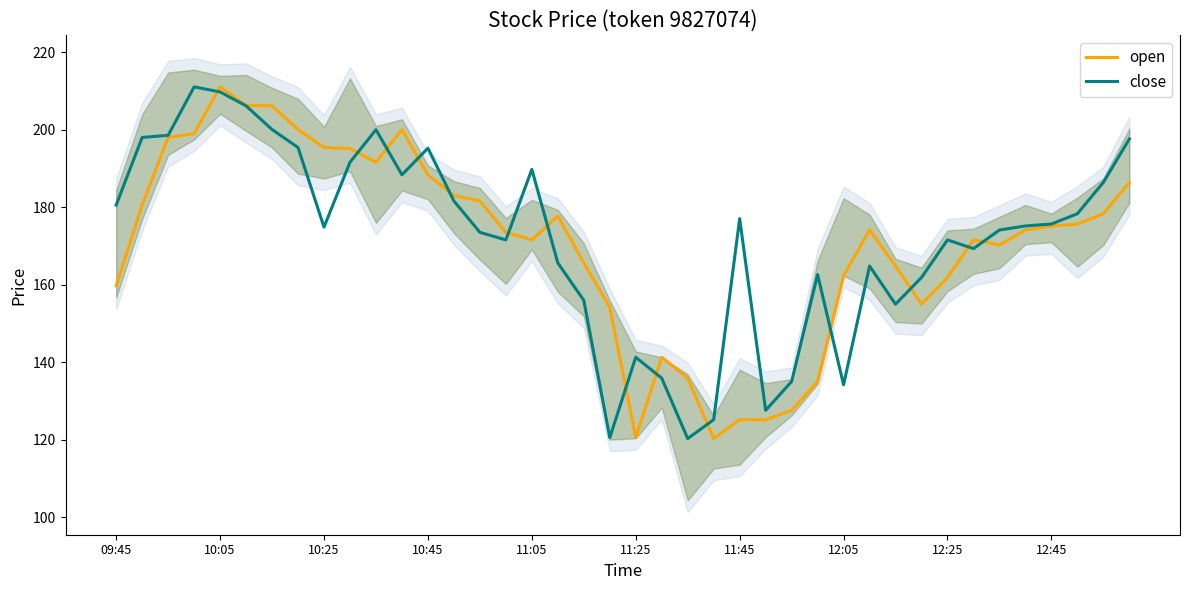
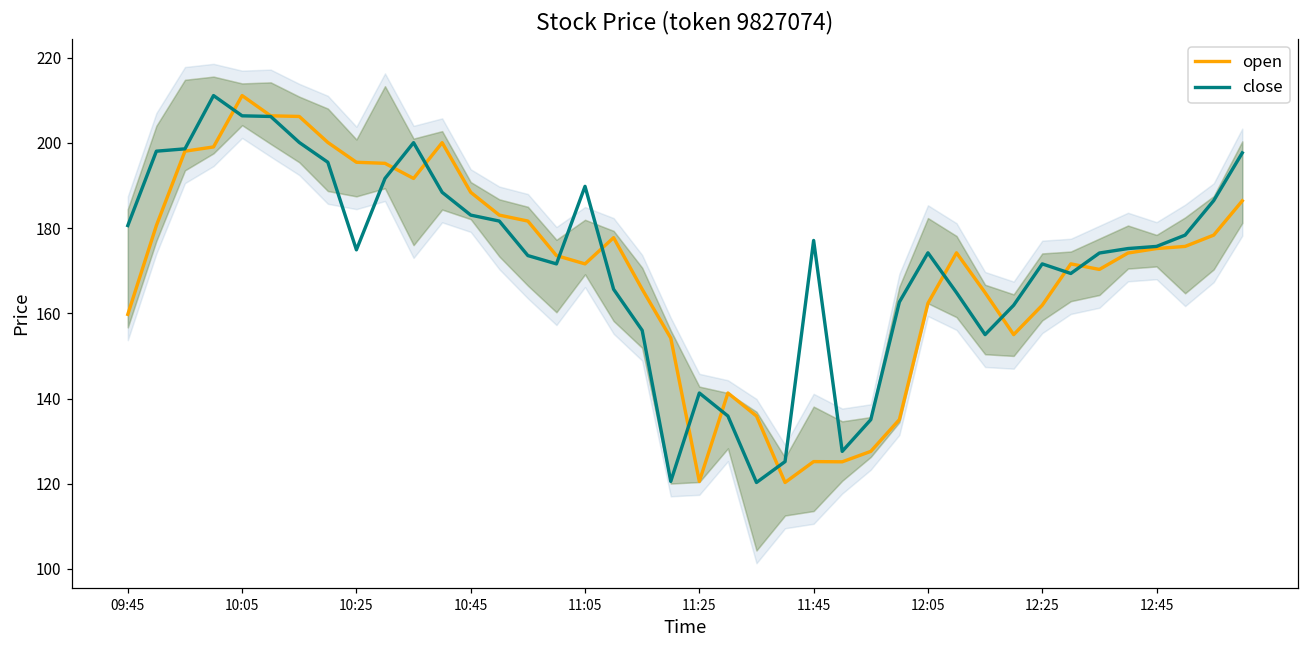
  {
    "close": {
      "09:45": 181,
-     "10:05": 210,
+     "10:05": 206,
      "10:25": 175,
-     "10:45": 195,
+     "10:45": 183,
      "11:05": 190,
      "11:25": 141,
      "11:45": 177,
-     "12:05": 134,
+     "12:05": 174,
      "12:25": 172
    }
  }
